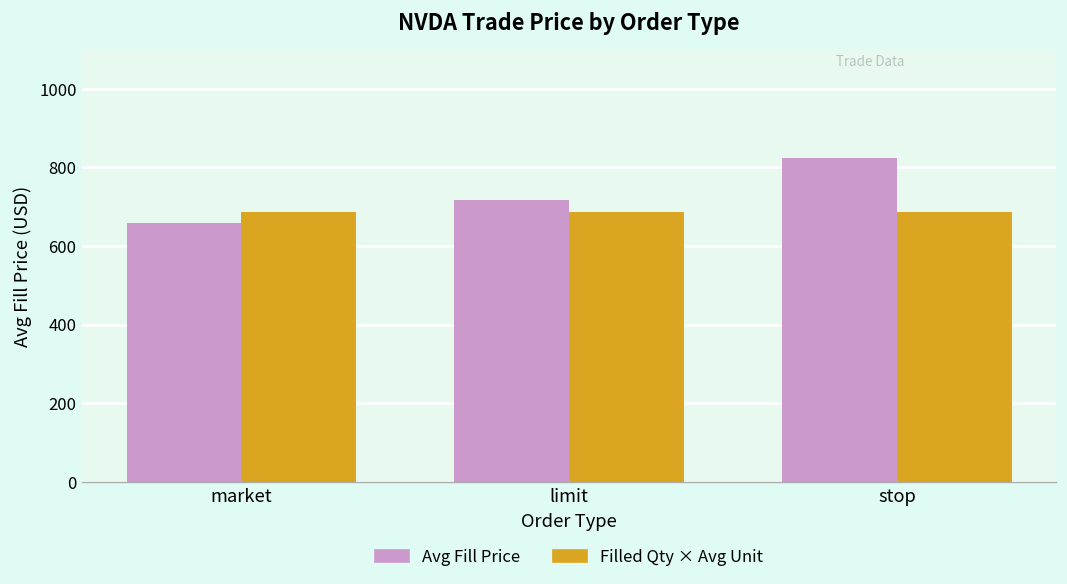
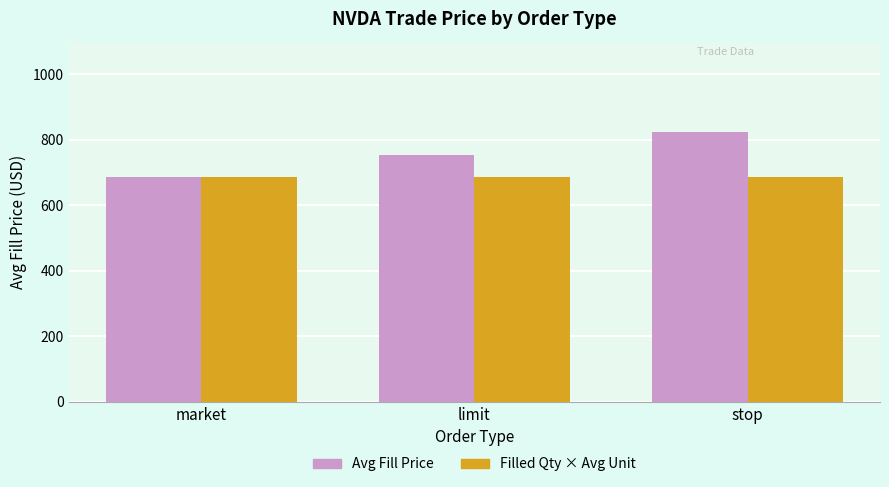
  {
    "Avg Fill Price": {
-     "market": 660,
-     "limit": 720,
+     "market": 690,
+     "limit": 750,
      "stop": 820
    },
    "Filled Qty × Avg Unit": {
      "market": 690,
      "limit": 690,
      "stop": 690
    }
  }
